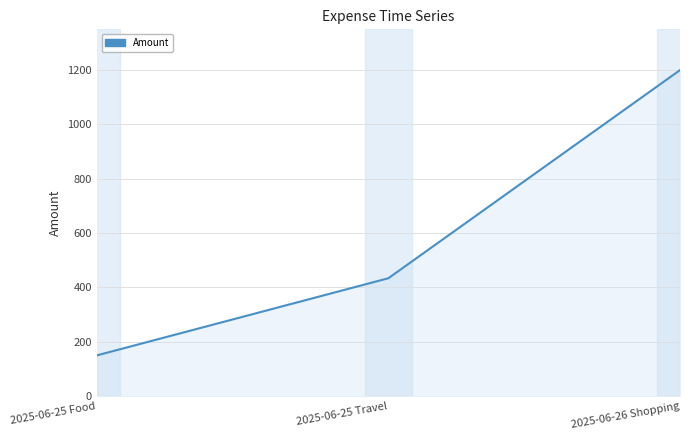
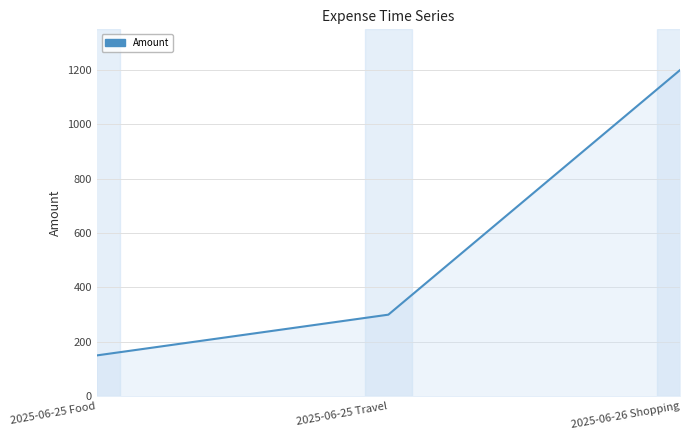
  {
    "2025-06-25 Food": 150,
-   "2025-06-25 Travel": 430,
+   "2025-06-25 Travel": 300,
    "2025-06-26 Shopping": 1200
  }
